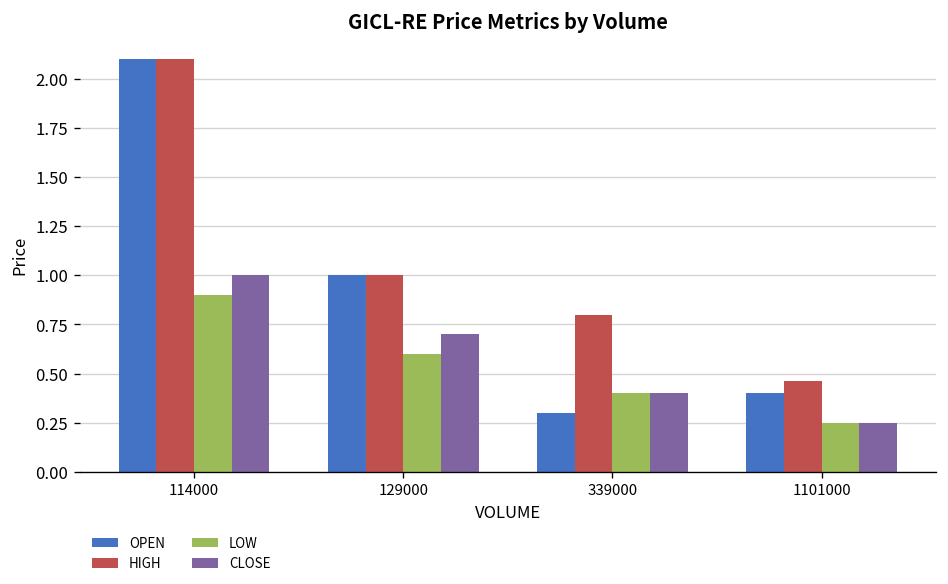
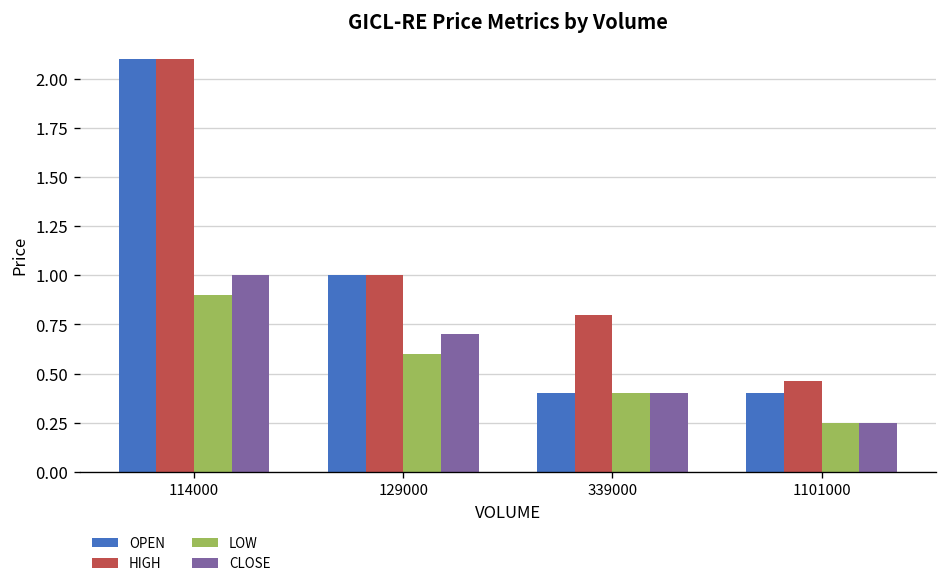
  {
    "OPEN": {
      "114000": 2.1,
      "129000": 1.0,
-     "339000": 0.3,
+     "339000": 0.4,
      "1101000": 0.4
    },
    "HIGH": {
      "114000": 2.1,
      "129000": 1.0,
      "339000": 0.8,
      "1101000": 0.46
    },
    "LOW": {
      "114000": 0.9,
      "129000": 0.6,
      "339000": 0.4,
      "1101000": 0.25
    },
    "CLOSE": {
      "114000": 1.0,
      "129000": 0.7,
      "339000": 0.4,
      "1101000": 0.25
    }
  }
